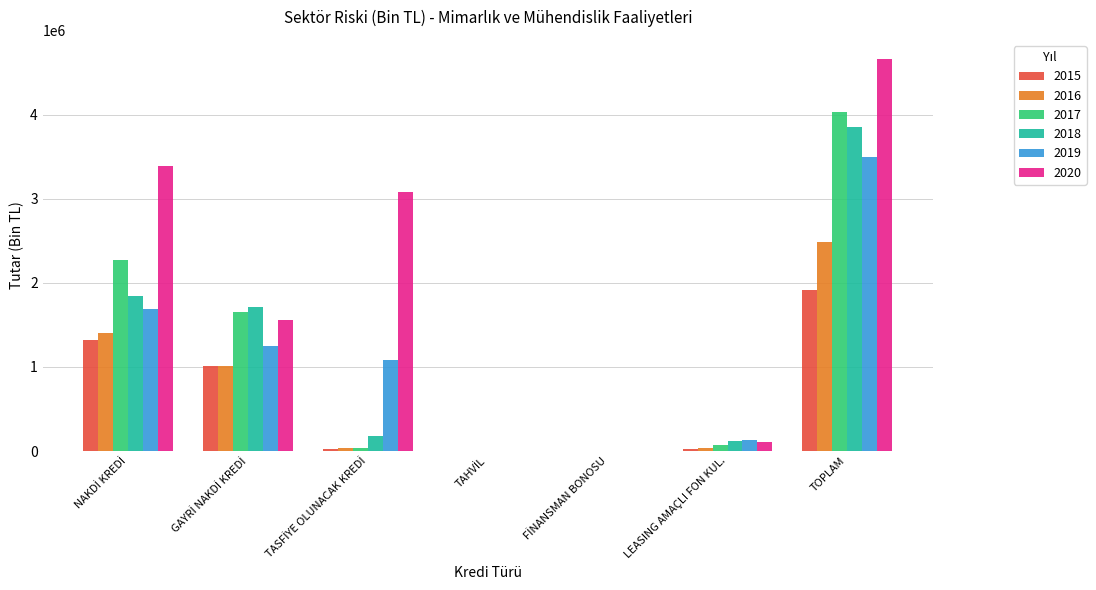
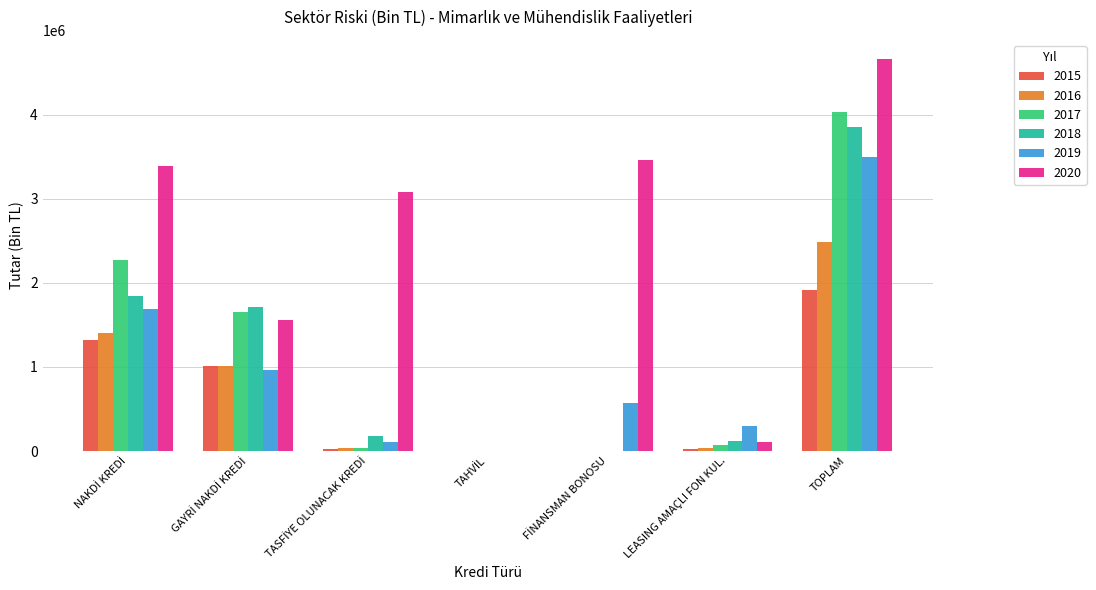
  {
    "2019": {
      "NAKDİ KREDİ": 1700000,
-     "GAYRİ NAKDİ KREDİ": 1200000,
-     "TASFİYE OLUNACAK KREDİ": 1100000,
+     "GAYRİ NAKDİ KREDİ": 1000000,
+     "TASFİYE OLUNACAK KREDİ": 100000,
      "TAHVİL": 0,
-     "FİNANSMAN BONOSU": 0,
-     "LEASING AMAÇLI FON KUL.": 100000,
+     "FİNANSMAN BONOSU": 600000,
+     "LEASING AMAÇLI FON KUL.": 300000,
      "TOPLAM": 3500000
    },
    "2020": {
      "NAKDİ KREDİ": 3400000,
      "GAYRİ NAKDİ KREDİ": 1600000,
      "TASFİYE OLUNACAK KREDİ": 3100000,
      "TAHVİL": 0,
-     "FİNANSMAN BONOSU": 0,
+     "FİNANSMAN BONOSU": 3500000,
      "LEASING AMAÇLI FON KUL.": 100000,
      "TOPLAM": 4700000
    }
  }
